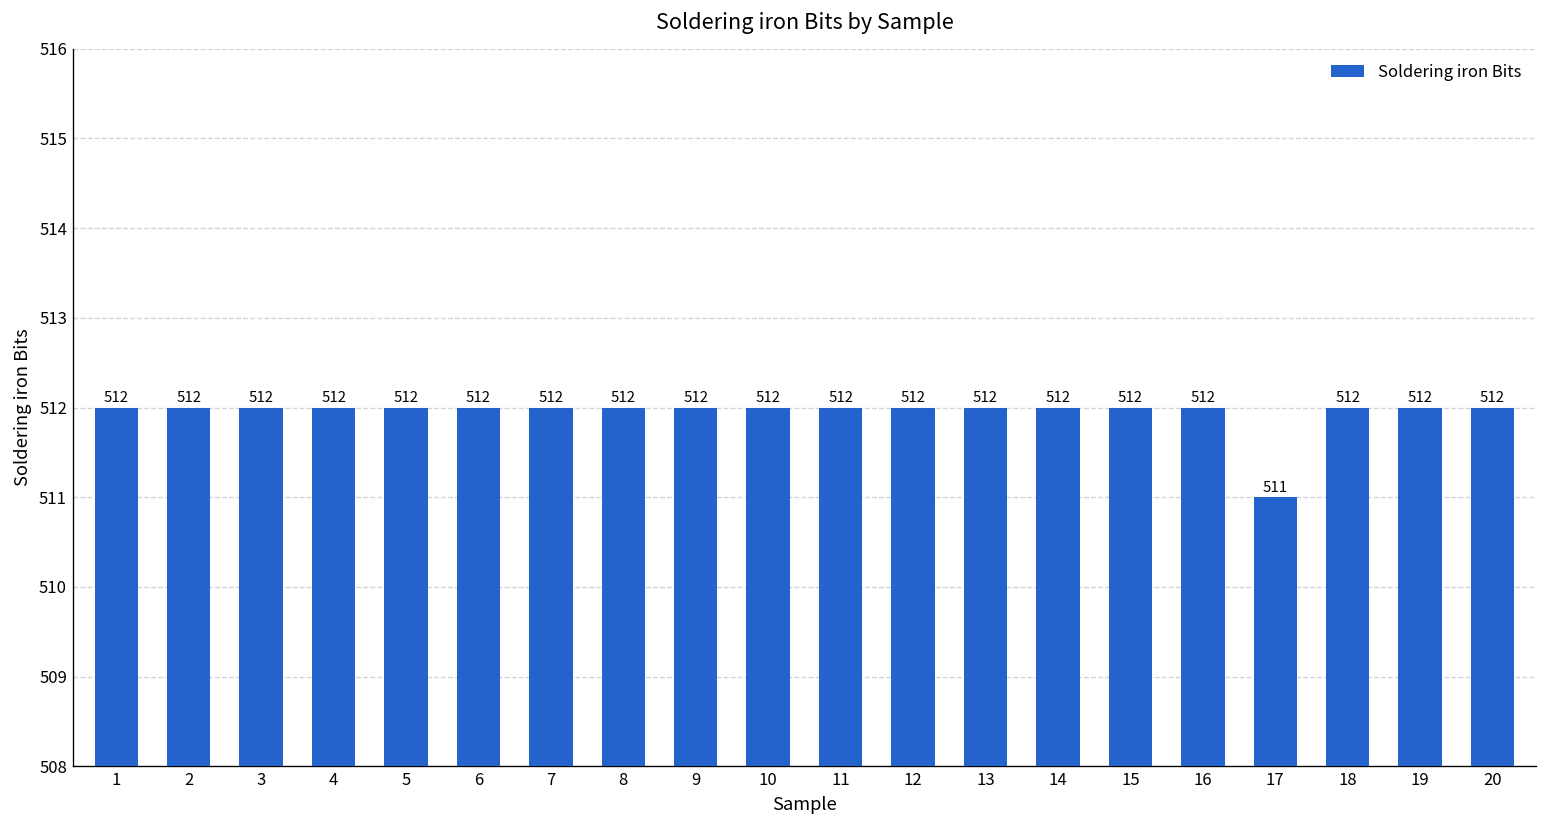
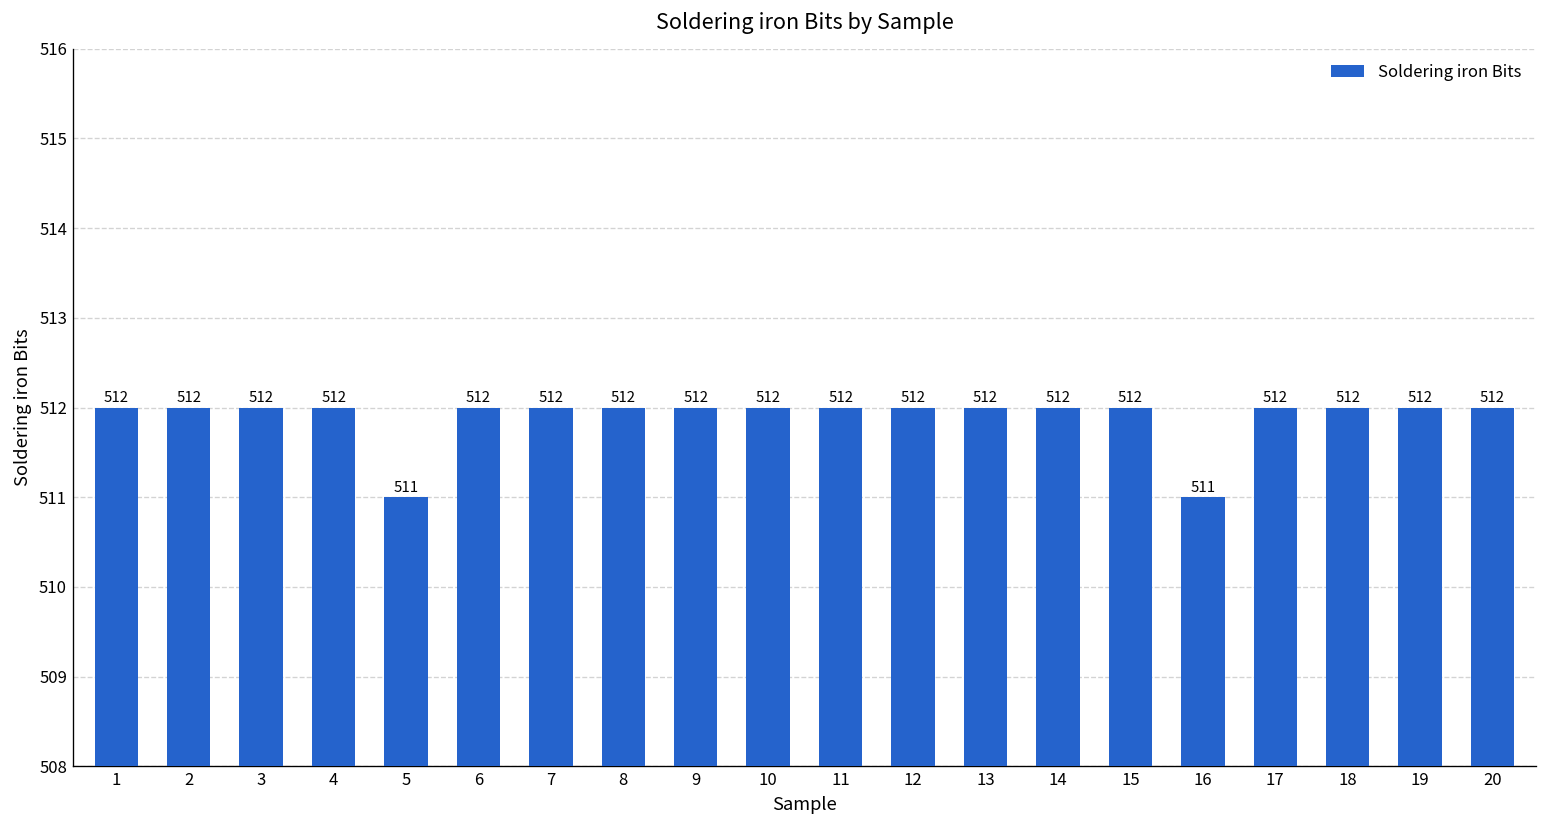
  {
    "1": 512,
    "2": 512,
    "3": 512,
    "4": 512,
-   "5": 512,
+   "5": 511,
    "6": 512,
    "7": 512,
    "8": 512,
    "9": 512,
    "10": 512,
    "11": 512,
    "12": 512,
    "13": 512,
    "14": 512,
    "15": 512,
-   "16": 512,
-   "17": 511,
+   "16": 511,
+   "17": 512,
    "18": 512,
    "19": 512,
    "20": 512
  }
